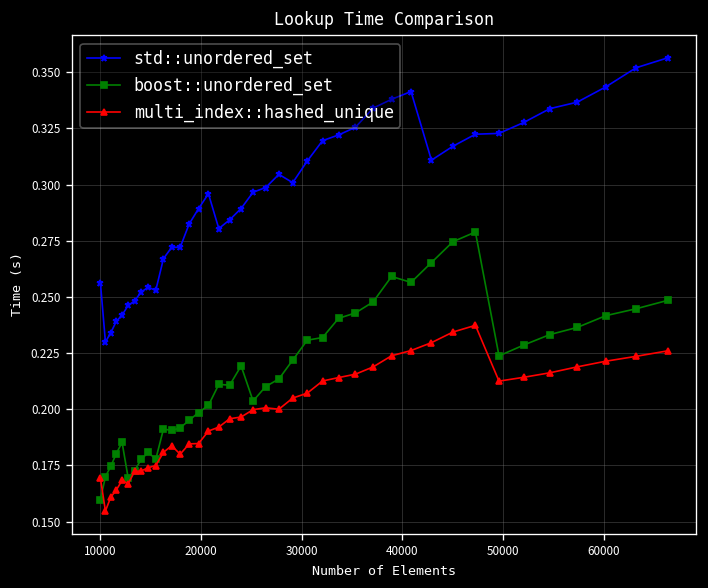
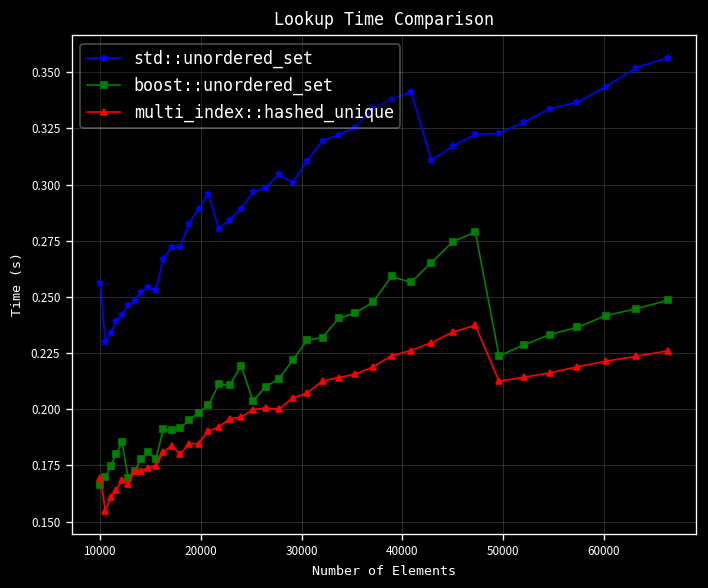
  {
    "std::unordered_set": {
      "10000": 0.256
    },
    "boost::unordered_set": {
-     "10000": 0.160
+     "10000": 0.166
    },
    "multi_index::hashed_unique": {
      "10000": 0.169
    }
  }
